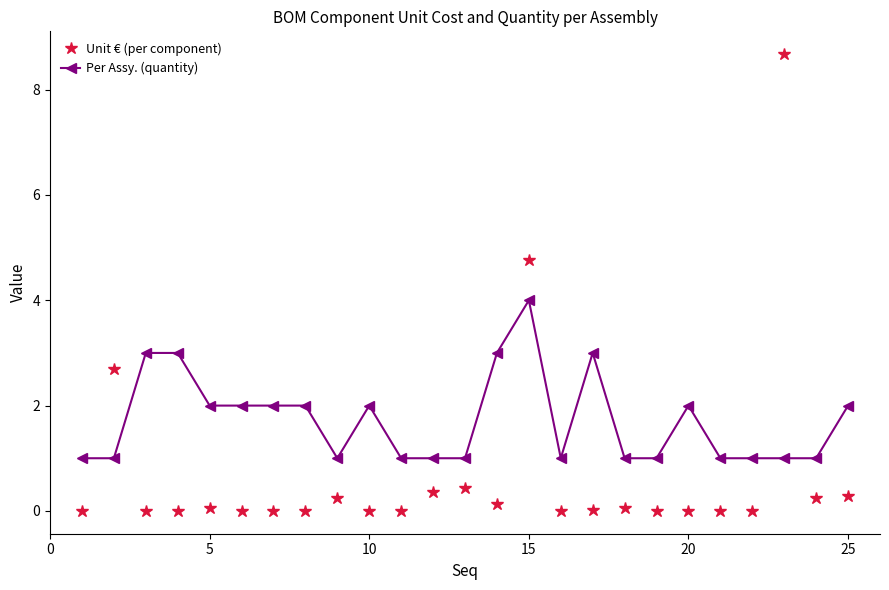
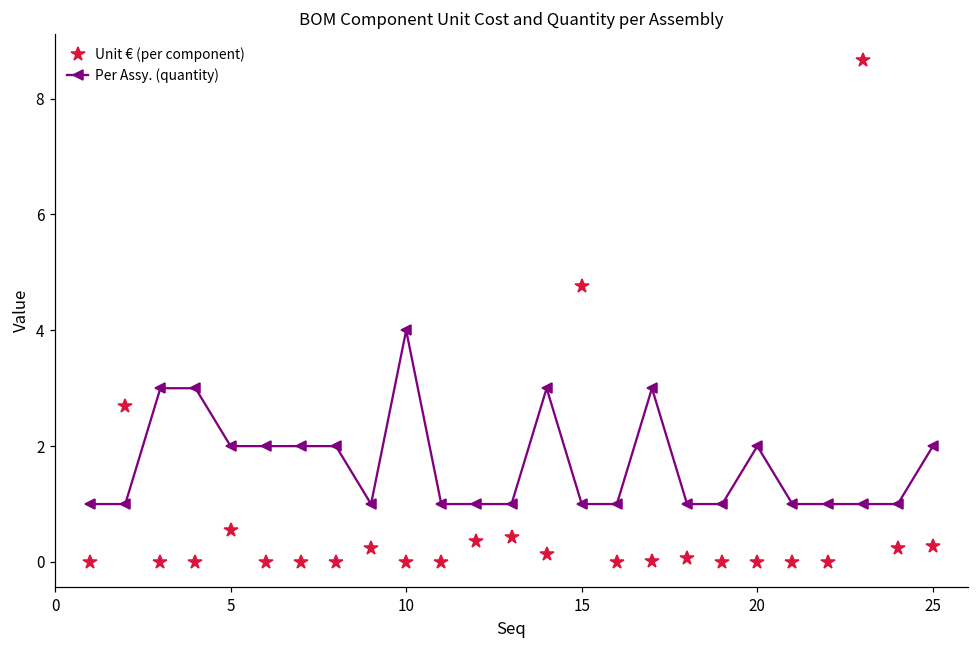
  {
    "Unit € (per component)": {
-     "5": 0.1,
+     "5": 0.6,
      "10": 0.0,
      "15": 4.8,
      "20": 0.0,
      "25": 0.3
    },
    "Per Assy. (quantity)": {
      "5": 2,
-     "10": 2,
-     "15": 4,
+     "10": 4,
+     "15": 1,
      "20": 2,
      "25": 2
    }
  }
